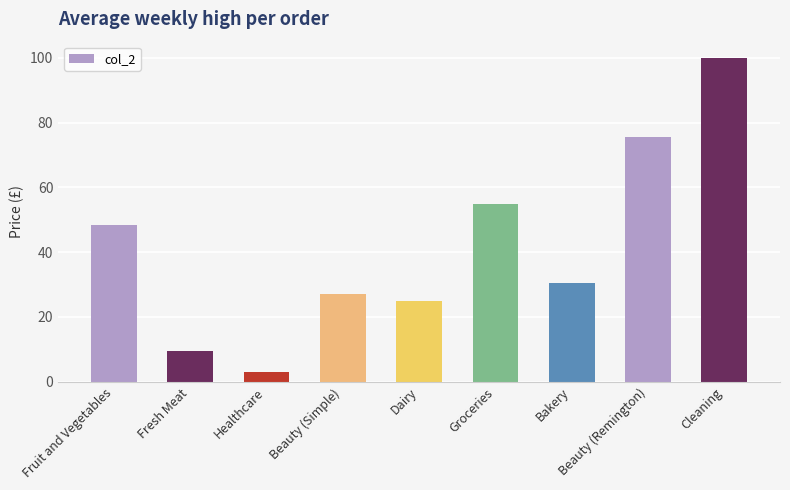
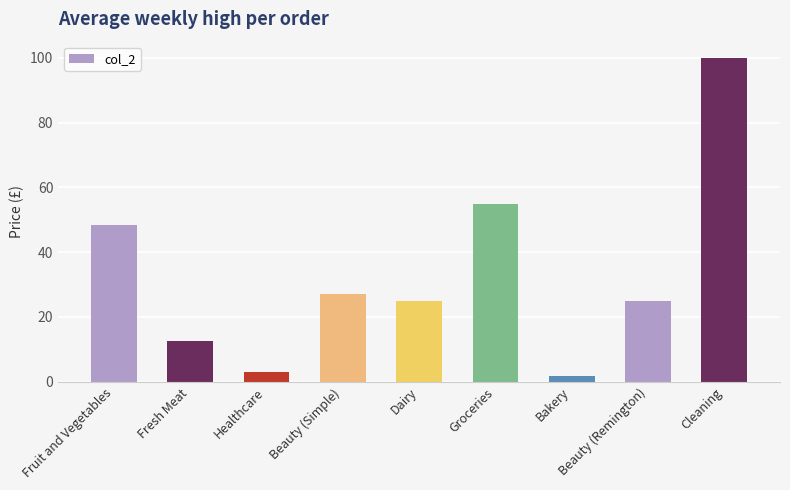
  {
    "Fruit and Vegetables": 48,
-   "Fresh Meat": 10,
+   "Fresh Meat": 12,
    "Healthcare": 3,
    "Beauty (Simple)": 27,
    "Dairy": 25,
    "Groceries": 55,
-   "Bakery": 31,
-   "Beauty (Remington)": 76,
+   "Bakery": 2,
+   "Beauty (Remington)": 25,
    "Cleaning": 100
  }
